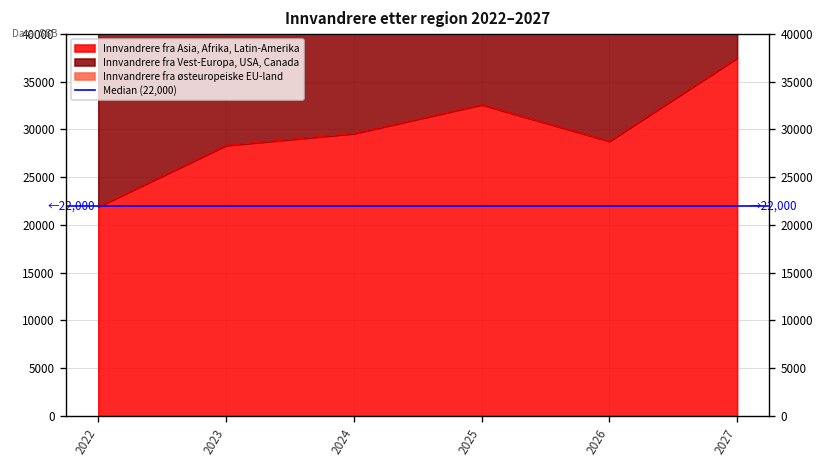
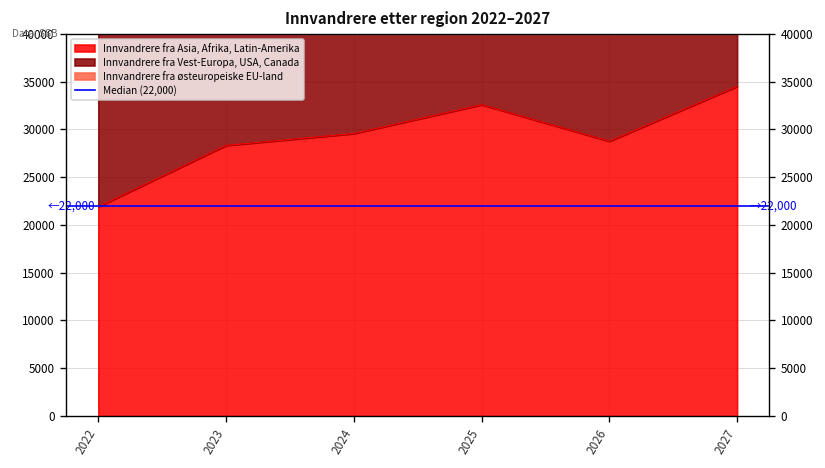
  {
    "Innvandrere fra Asia, Afrika, Latin-Amerika": {
      "2023": 28000,
      "2024": 30000,
      "2025": 33000,
      "2026": 29000,
-     "2027": 37000
+     "2027": 35000
    }
  }
